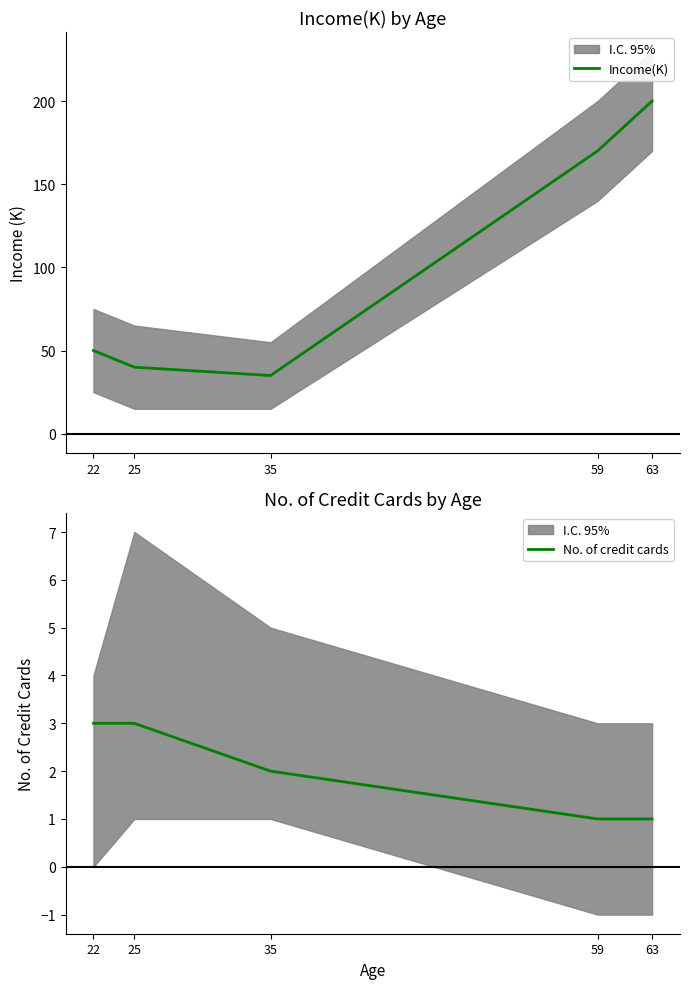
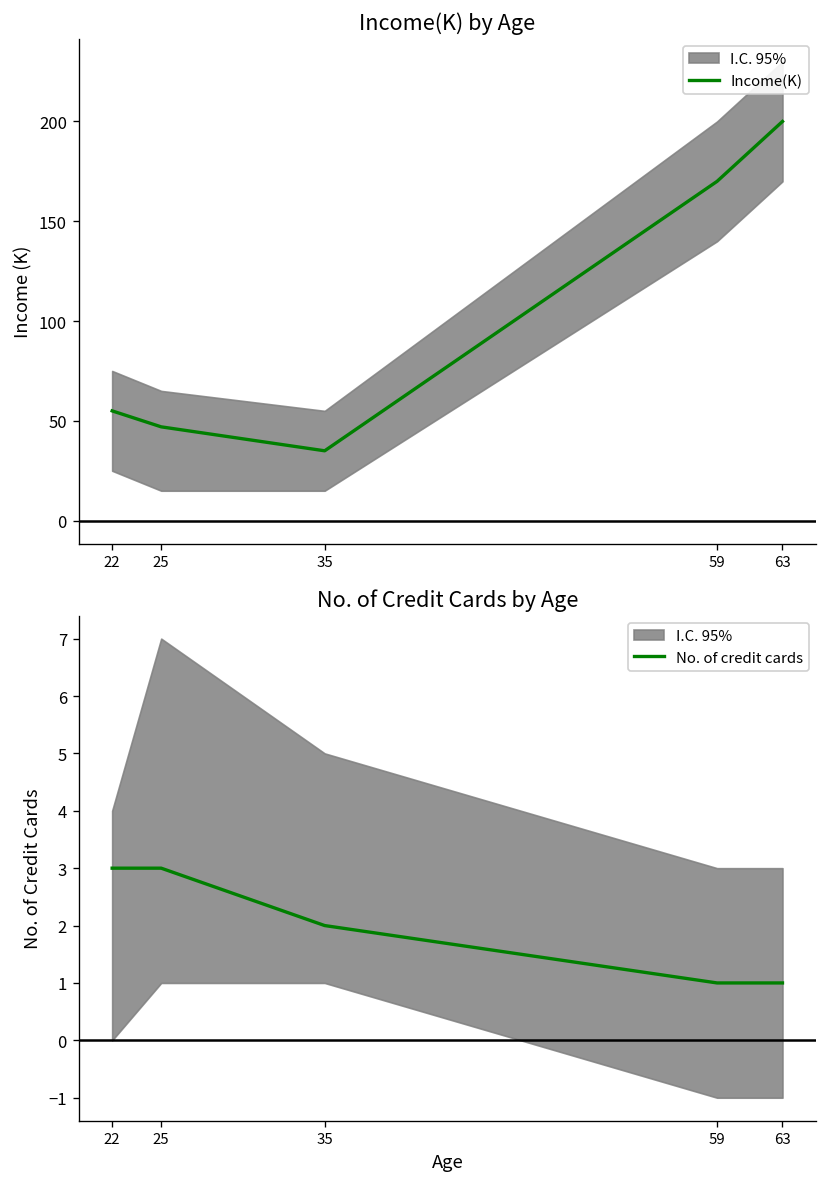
  {
    "Income(K) by Age": {
      "Income(K)": {
-       "22": 50,
-       "25": 40,
+       "22": 55,
+       "25": 47,
        "35": 35,
        "59": 170,
        "63": 200
      }
    },
    "No. of Credit Cards by Age": {
      "No. of credit cards": {
        "22": 3.0,
        "25": 3.0,
        "35": 2.0,
        "59": 1.0,
        "63": 1.0
      }
    }
  }
